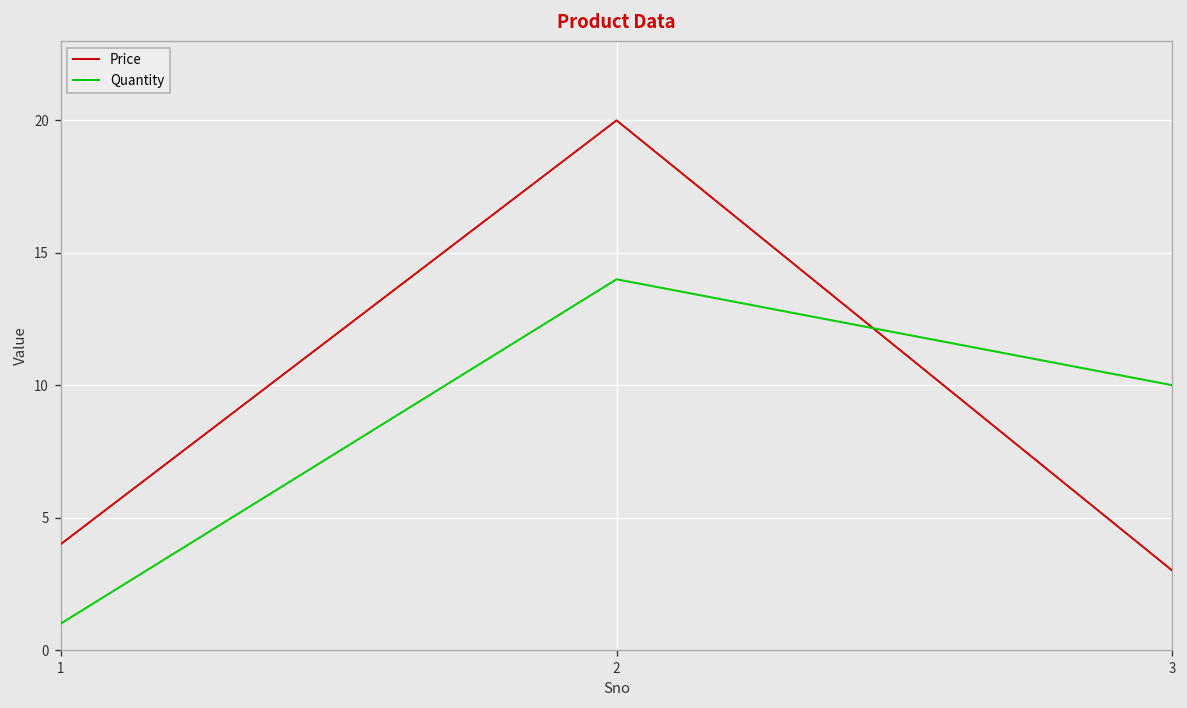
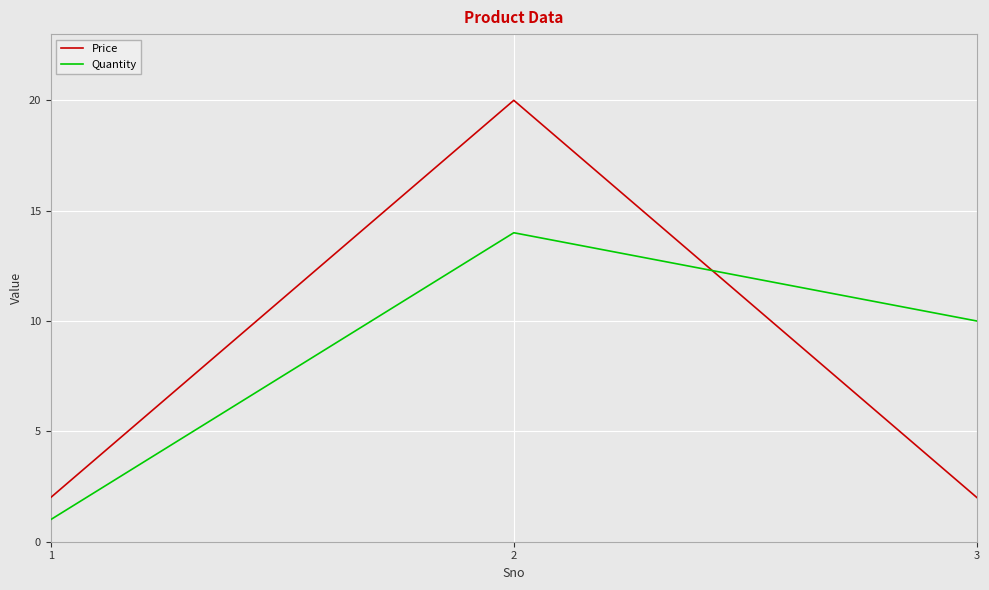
  {
    "Price": {
-     "1": 4,
+     "1": 2,
      "2": 20,
-     "3": 3
+     "3": 2
    },
    "Quantity": {
      "1": 1,
      "2": 14,
      "3": 10
    }
  }
